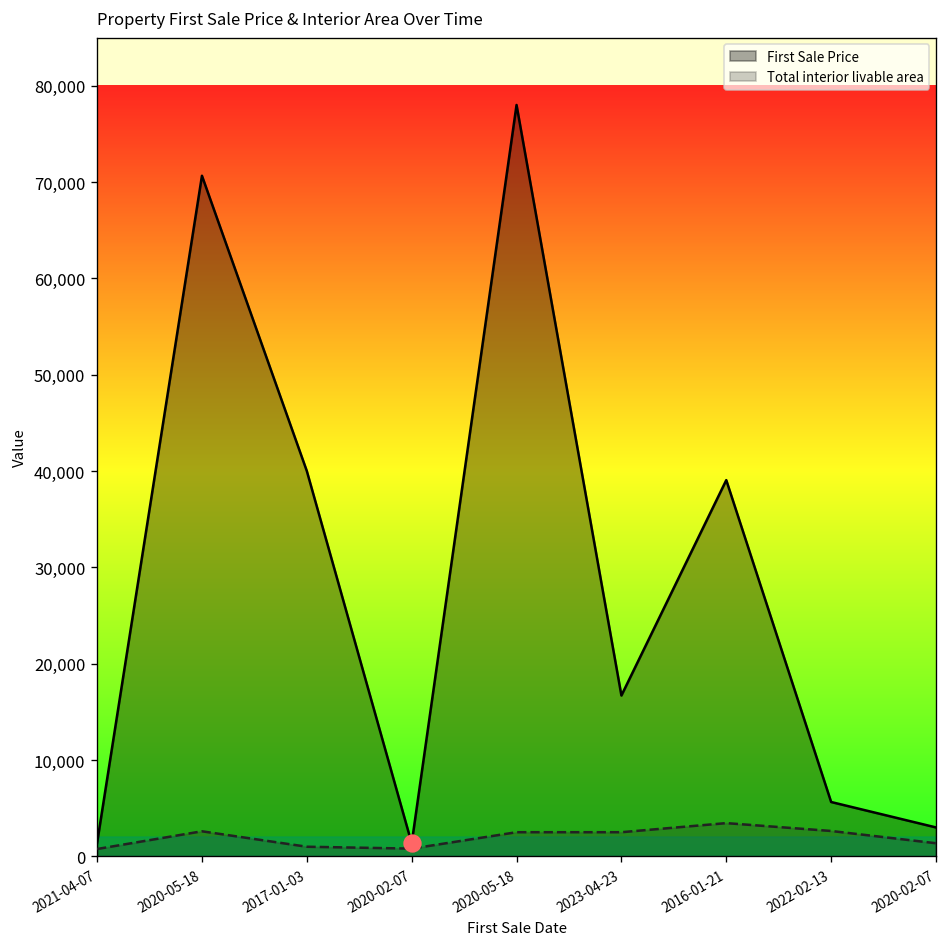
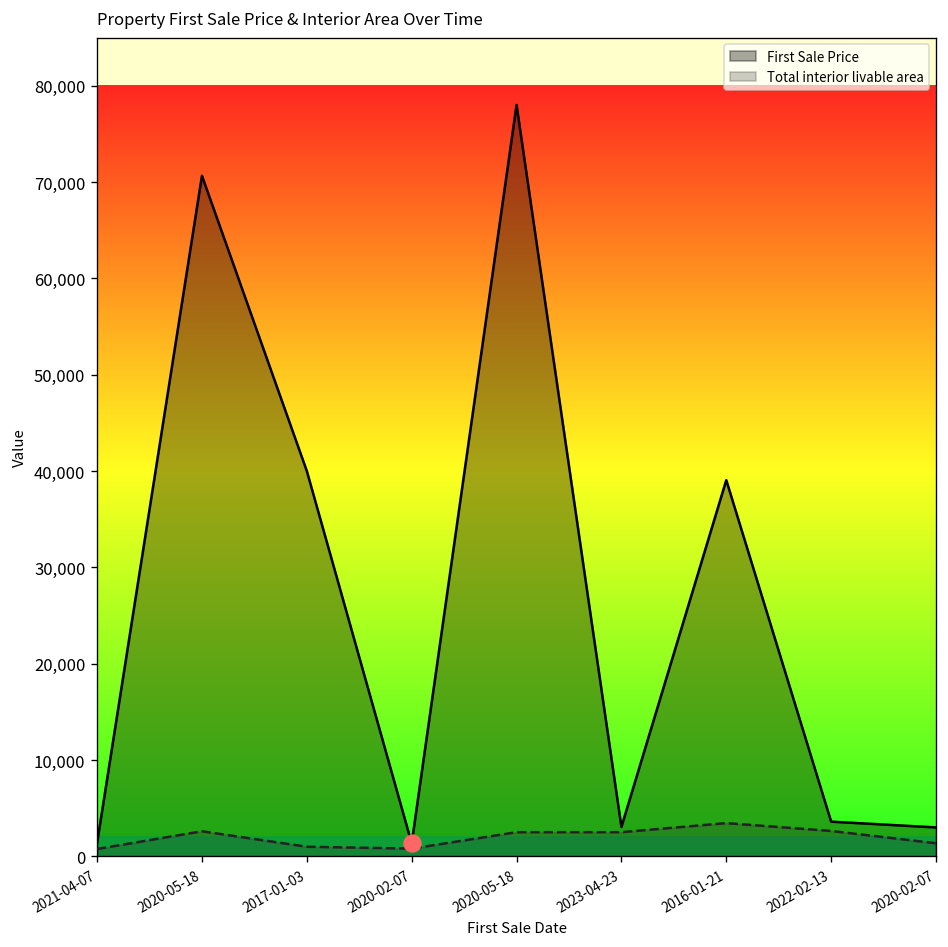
  {
    "First Sale Price": {
      "2017-01-03": "40,000",
-     "2023-04-23": "17,000",
+     "2023-04-23": "3,000",
      "2016-01-21": "39,000",
-     "2022-02-13": "6,000"
+     "2022-02-13": "4,000"
    },
    "Total interior livable area": {
      "2023-04-23": "3,000",
      "2016-01-21": "3,000",
      "2022-02-13": "3,000"
    }
  }
